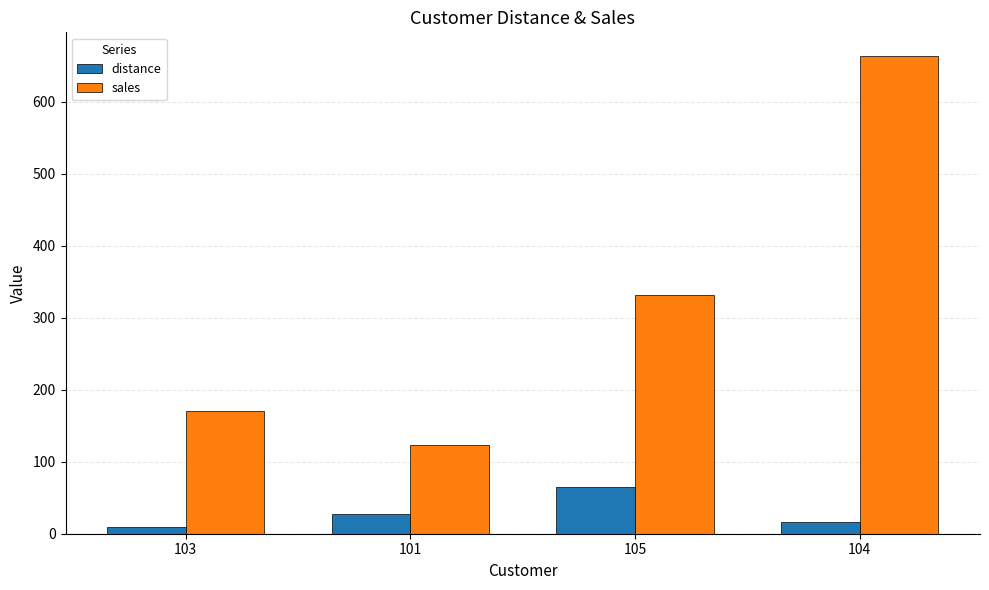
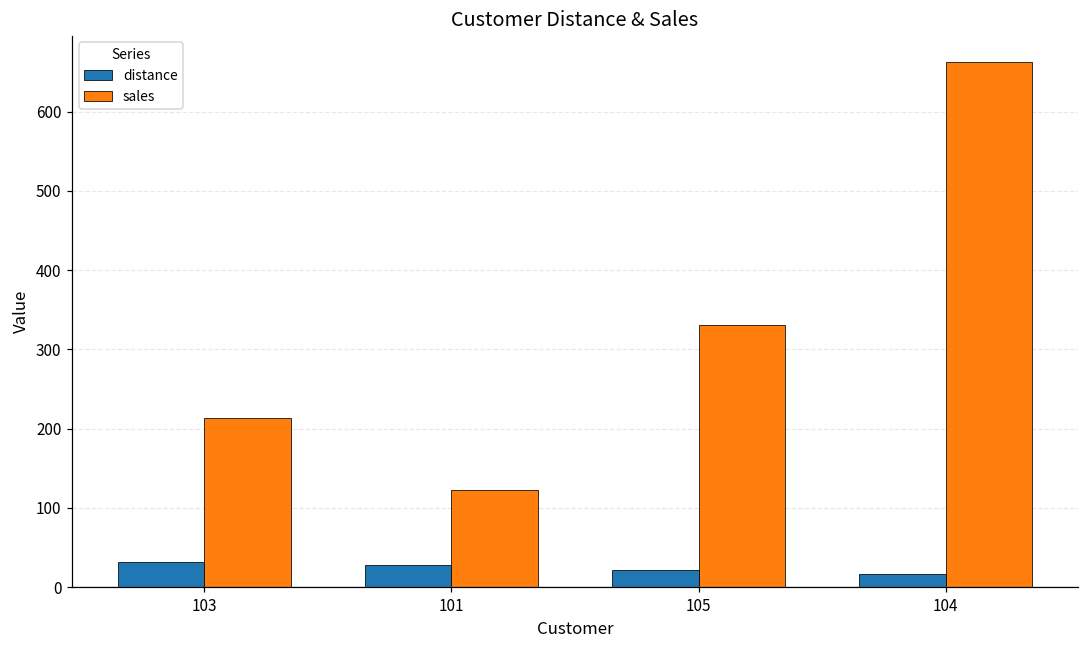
  {
    "distance": {
-     "103": 10,
+     "103": 30,
      "101": 30,
-     "105": 70,
+     "105": 20,
      "104": 20
    },
    "sales": {
-     "103": 170,
+     "103": 210,
      "101": 120,
      "105": 330,
      "104": 660
    }
  }
